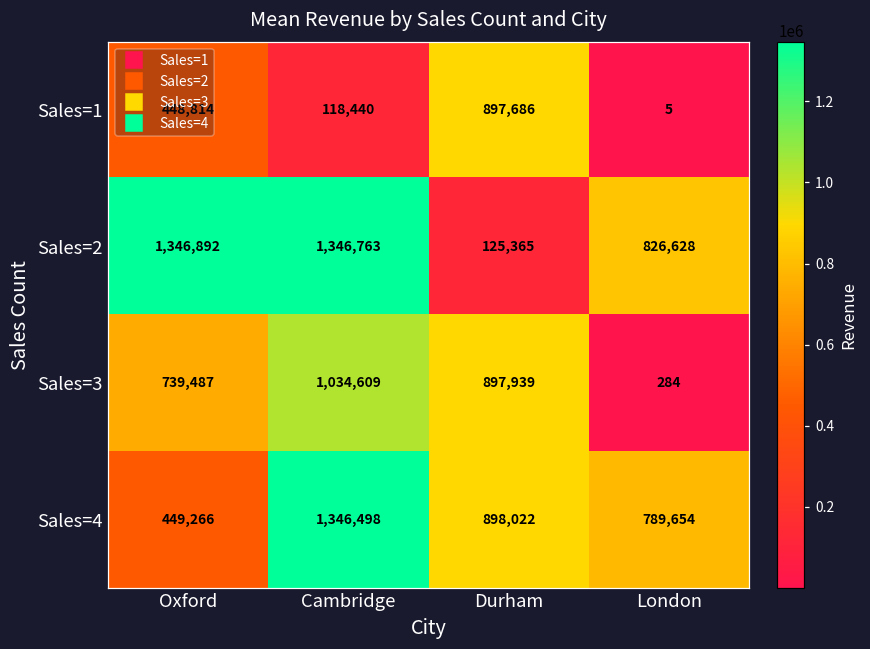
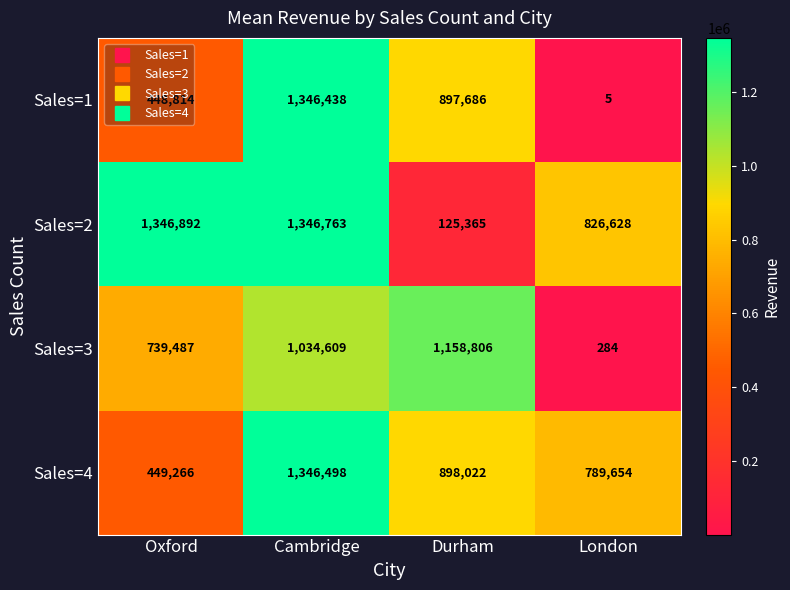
  {
    "Sales=1": {
-     "Cambridge": "118,440",
+     "Cambridge": "1,346,438",
      "Durham": "897,686",
      "London": "5"
    },
    "Sales=2": {
      "Oxford": "1,346,892",
      "Cambridge": "1,346,763",
      "Durham": "125,365",
      "London": "826,628"
    },
    "Sales=3": {
      "Oxford": "739,487",
      "Cambridge": "1,034,609",
-     "Durham": "897,939",
+     "Durham": "1,158,806",
      "London": "284"
    },
    "Sales=4": {
      "Oxford": "449,266",
      "Cambridge": "1,346,498",
      "Durham": "898,022",
      "London": "789,654"
    }
  }
